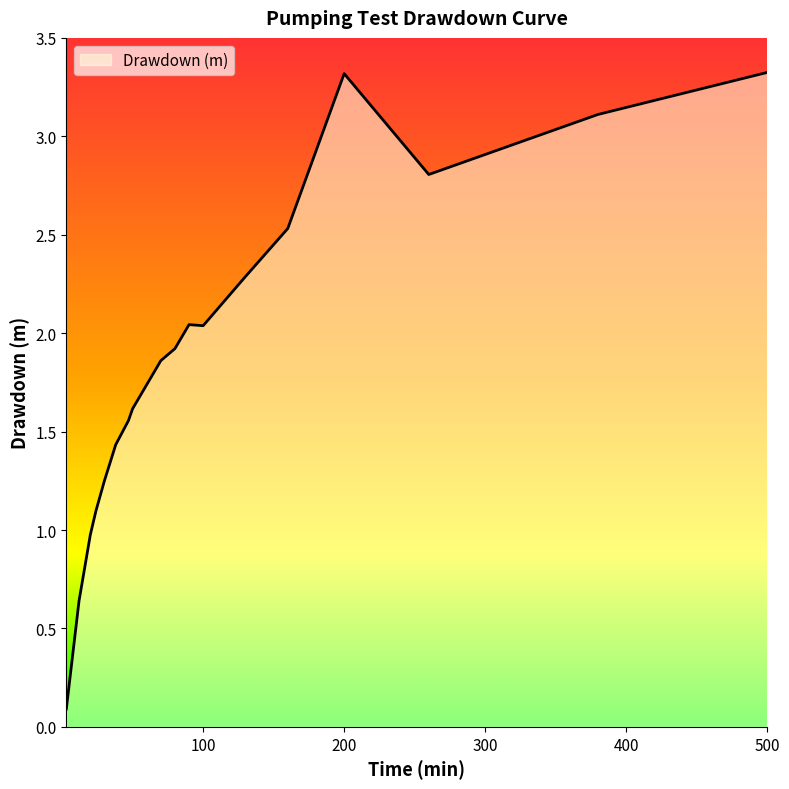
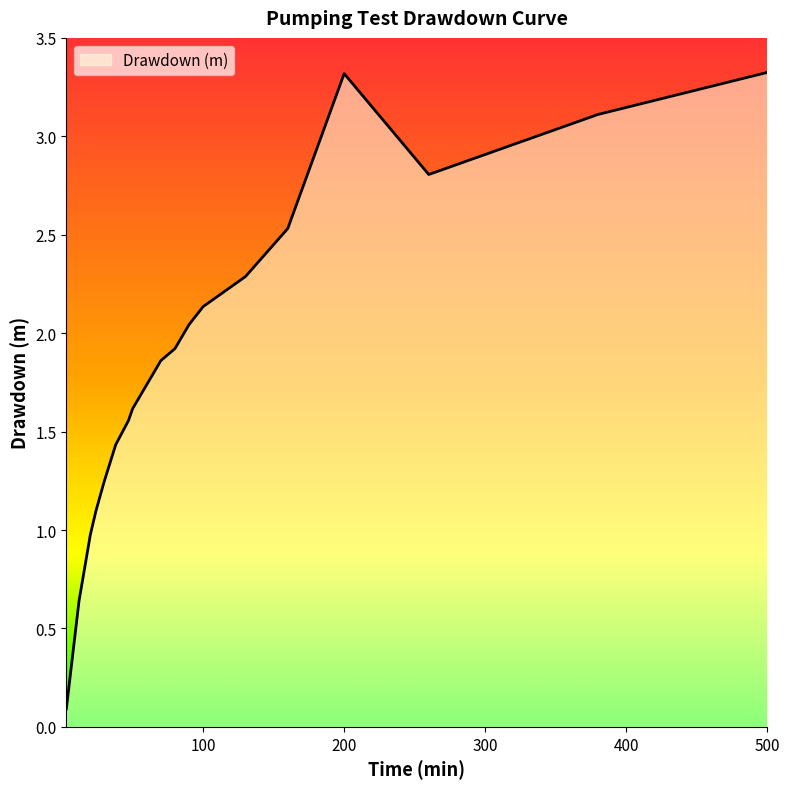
  {
-   "100": 2.04,
+   "100": 2.14,
    "200": 3.32,
    "500": 3.32
  }
